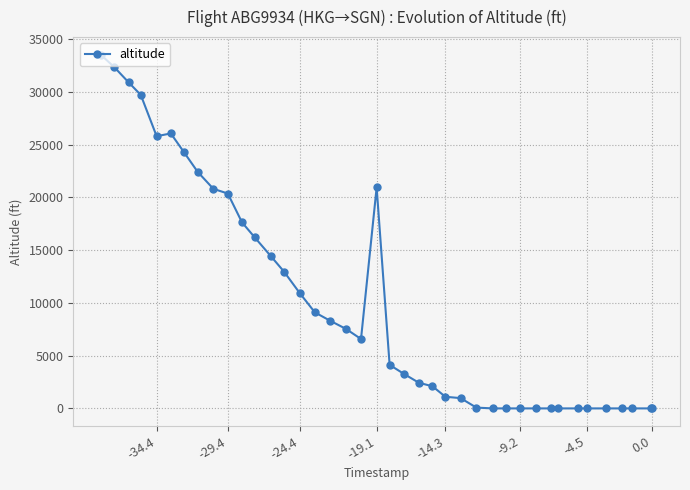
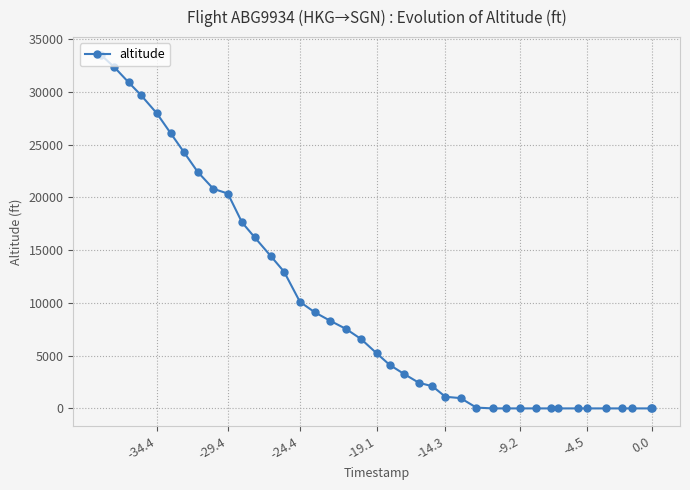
  {
-   "-34.4": 25800,
+   "-34.4": 28000,
    "-29.4": 20400,
-   "-24.4": 10900,
-   "-19.1": 20900,
+   "-24.4": 10100,
+   "-19.1": 5200,
    "-14.3": 1100,
    "-9.2": 0,
    "-4.5": 0,
    "0.0": 0
  }
